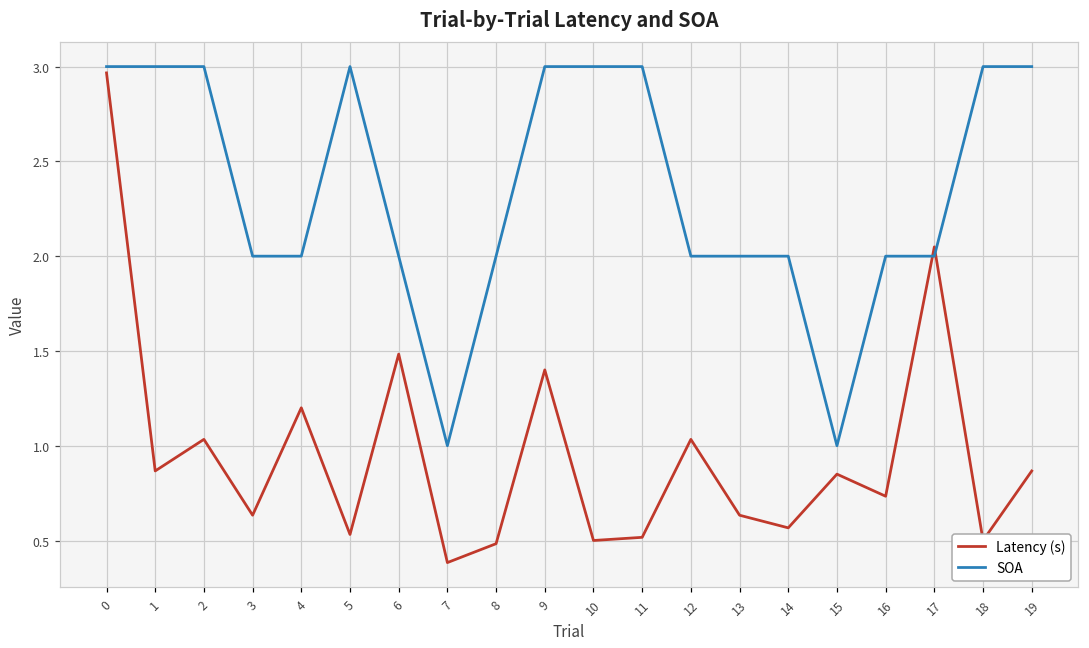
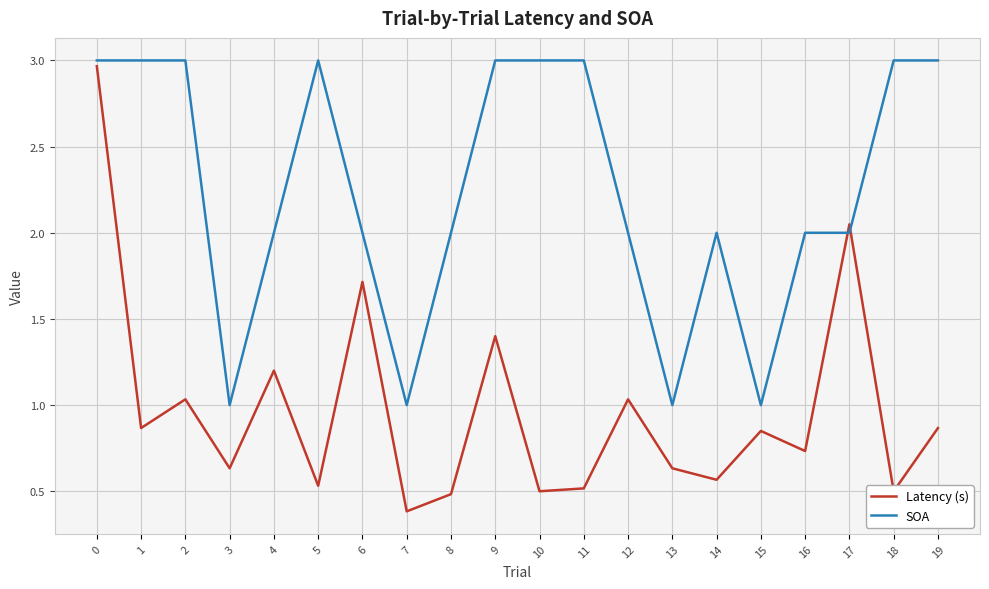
  {
    "Latency (s)": {
      "0": 2.97,
      "1": 0.87,
      "2": 1.03,
      "3": 0.63,
      "4": 1.20,
      "5": 0.53,
-     "6": 1.48,
+     "6": 1.72,
      "7": 0.38,
      "8": 0.48,
      "9": 1.40,
      "10": 0.50,
      "11": 0.52,
      "12": 1.03,
      "13": 0.63,
      "14": 0.57,
      "15": 0.85,
      "16": 0.73,
      "17": 2.05,
      "19": 0.87
    },
    "SOA": {
      "0": 3,
      "1": 3,
      "2": 3,
-     "3": 2,
+     "3": 1,
      "4": 2,
      "5": 3,
      "6": 2,
      "7": 1,
      "8": 2,
      "9": 3,
      "10": 3,
      "11": 3,
      "12": 2,
-     "13": 2,
+     "13": 1,
      "14": 2,
      "15": 1,
      "16": 2,
      "17": 2,
      "18": 3,
      "19": 3
    }
  }
